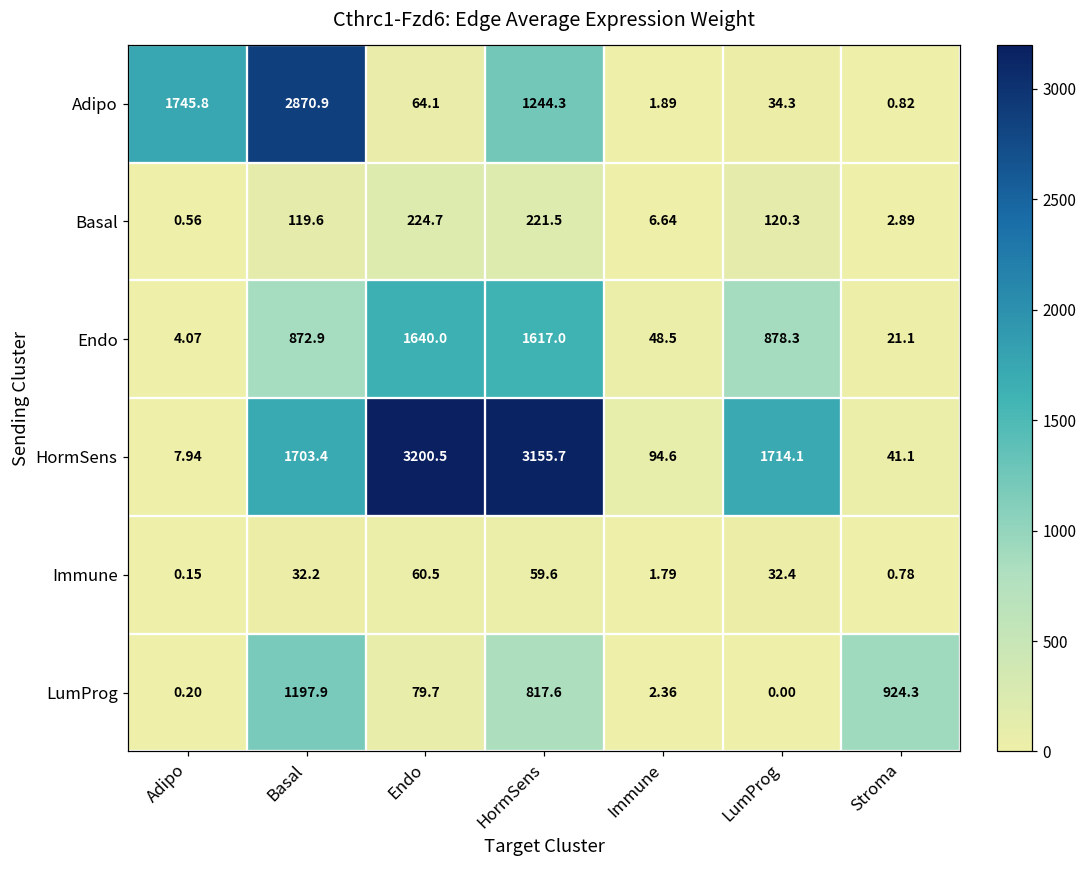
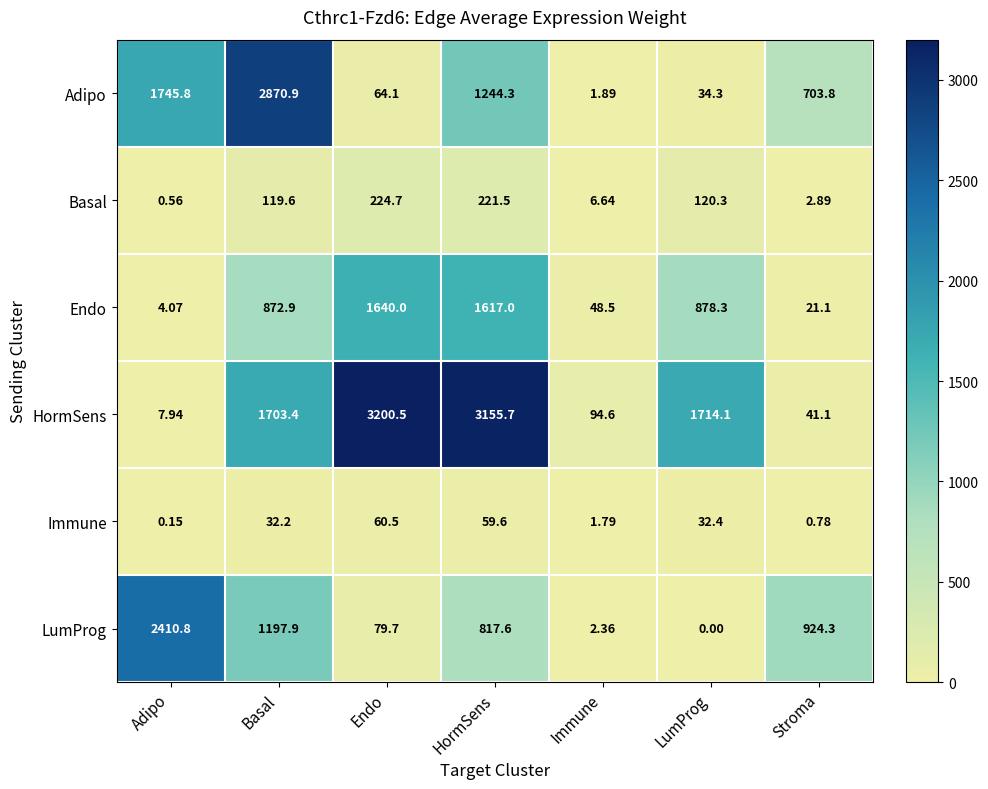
  {
    "Adipo": {
      "Adipo": 1745.8,
      "Basal": 2870.9,
      "Endo": 64.1,
      "HormSens": 1244.3,
      "Immune": 1.89,
      "LumProg": 34.3,
-     "Stroma": 0.82
+     "Stroma": 703.8
    },
    "Basal": {
      "Adipo": 0.56,
      "Basal": 119.6,
      "Endo": 224.7,
      "HormSens": 221.5,
      "Immune": 6.64,
      "LumProg": 120.3,
      "Stroma": 2.89
    },
    "Endo": {
      "Adipo": 4.07,
      "Basal": 872.9,
      "Endo": 1640.0,
      "HormSens": 1617.0,
      "Immune": 48.5,
      "LumProg": 878.3,
      "Stroma": 21.1
    },
    "HormSens": {
      "Adipo": 7.94,
      "Basal": 1703.4,
      "Endo": 3200.5,
      "HormSens": 3155.7,
      "Immune": 94.6,
      "LumProg": 1714.1,
      "Stroma": 41.1
    },
    "Immune": {
      "Adipo": 0.15,
      "Basal": 32.2,
      "Endo": 60.5,
      "HormSens": 59.6,
      "Immune": 1.79,
      "LumProg": 32.4,
      "Stroma": 0.78
    },
    "LumProg": {
-     "Adipo": 0.20,
+     "Adipo": 2410.8,
      "Basal": 1197.9,
      "Endo": 79.7,
      "HormSens": 817.6,
      "Immune": 2.36,
      "LumProg": 0.00,
      "Stroma": 924.3
    }
  }
